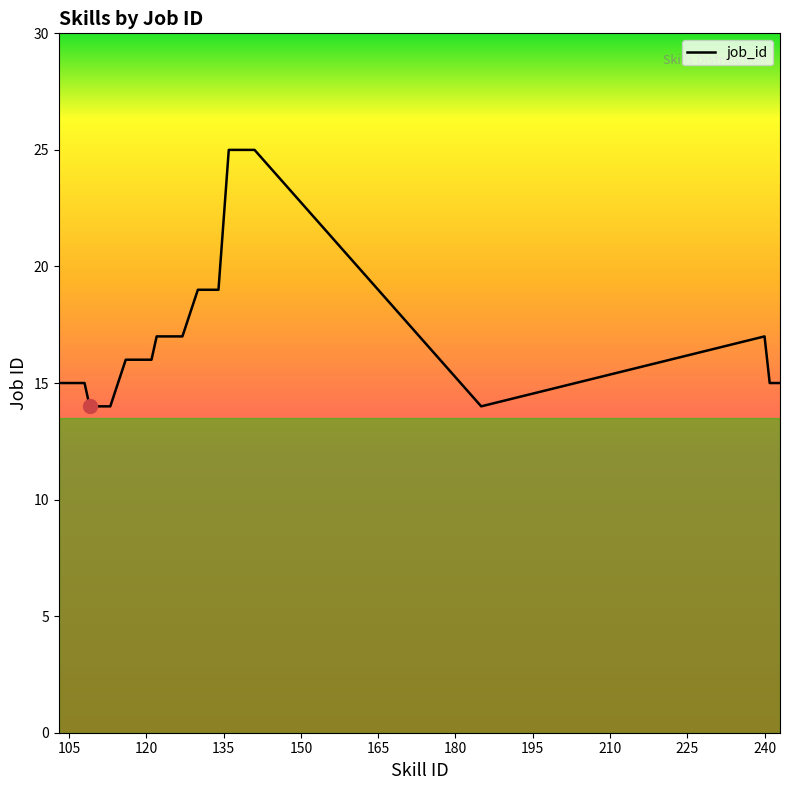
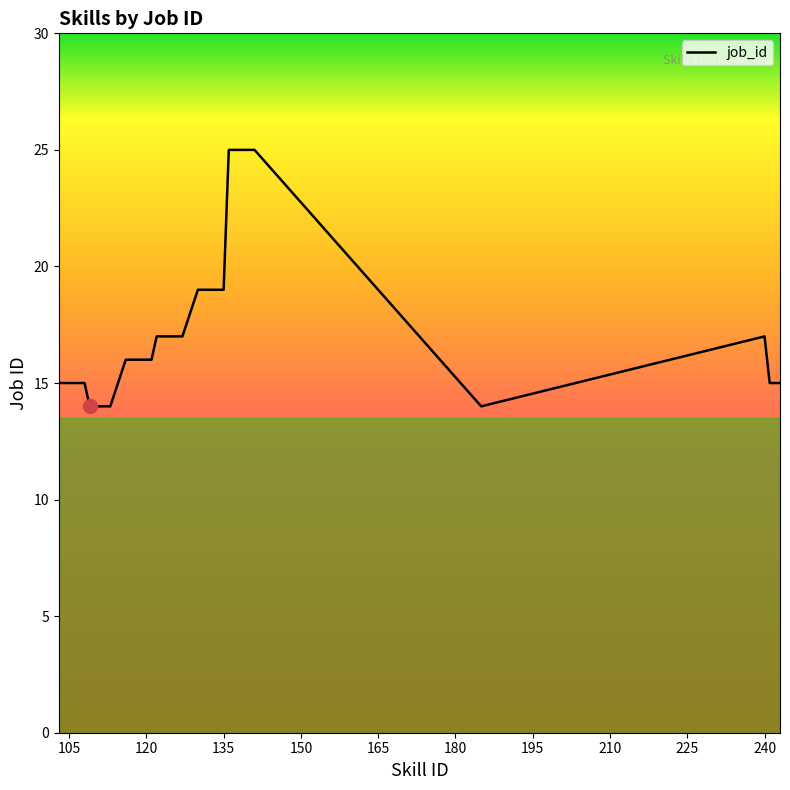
  {
    "job_id": {
      "105": 15,
      "120": 16,
-     "135": 22,
+     "135": 19,
      "240": 17
    }
  }
